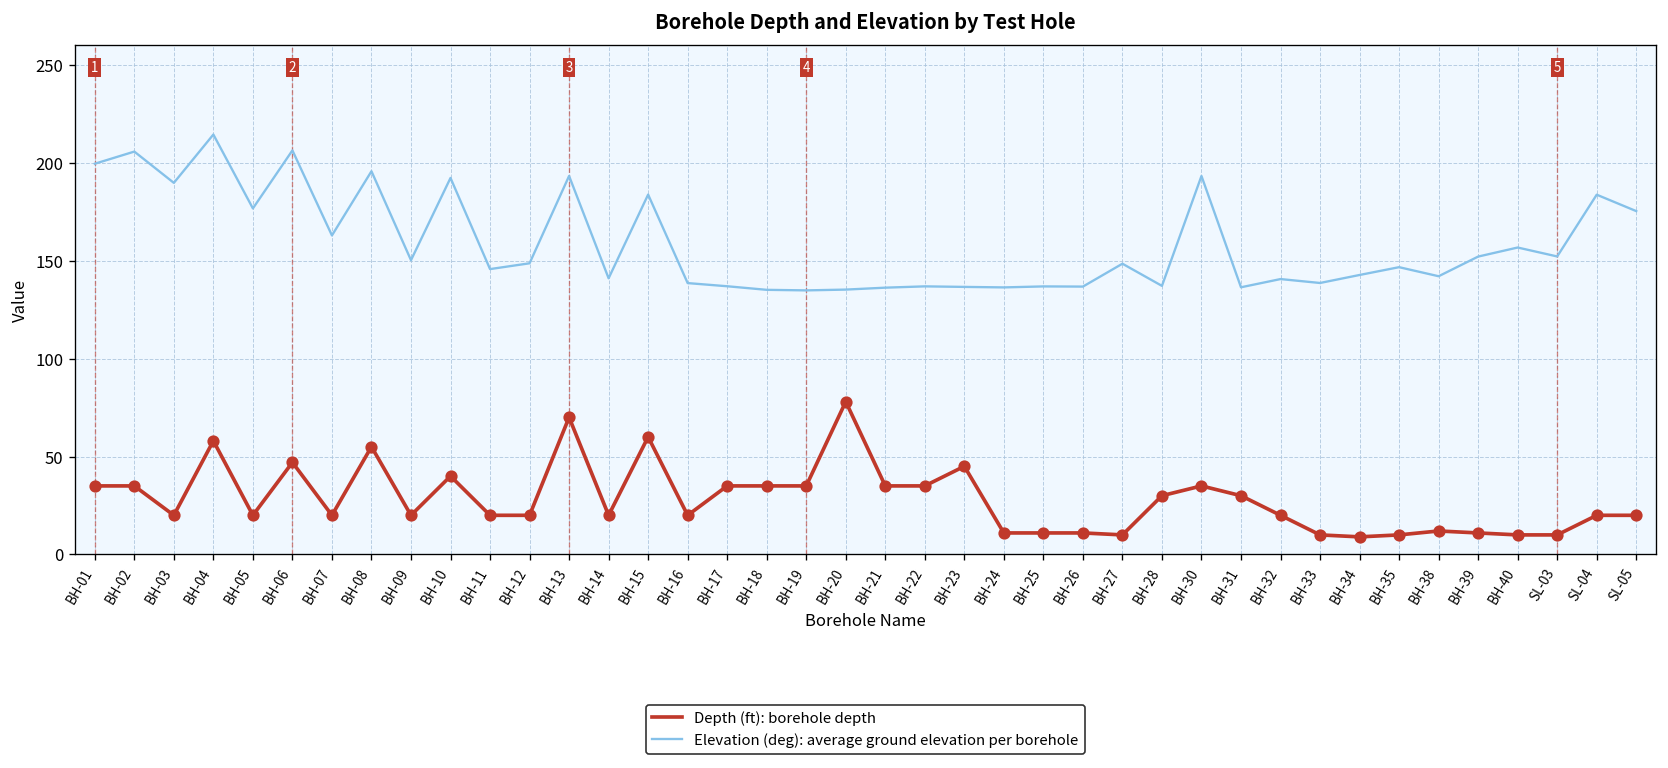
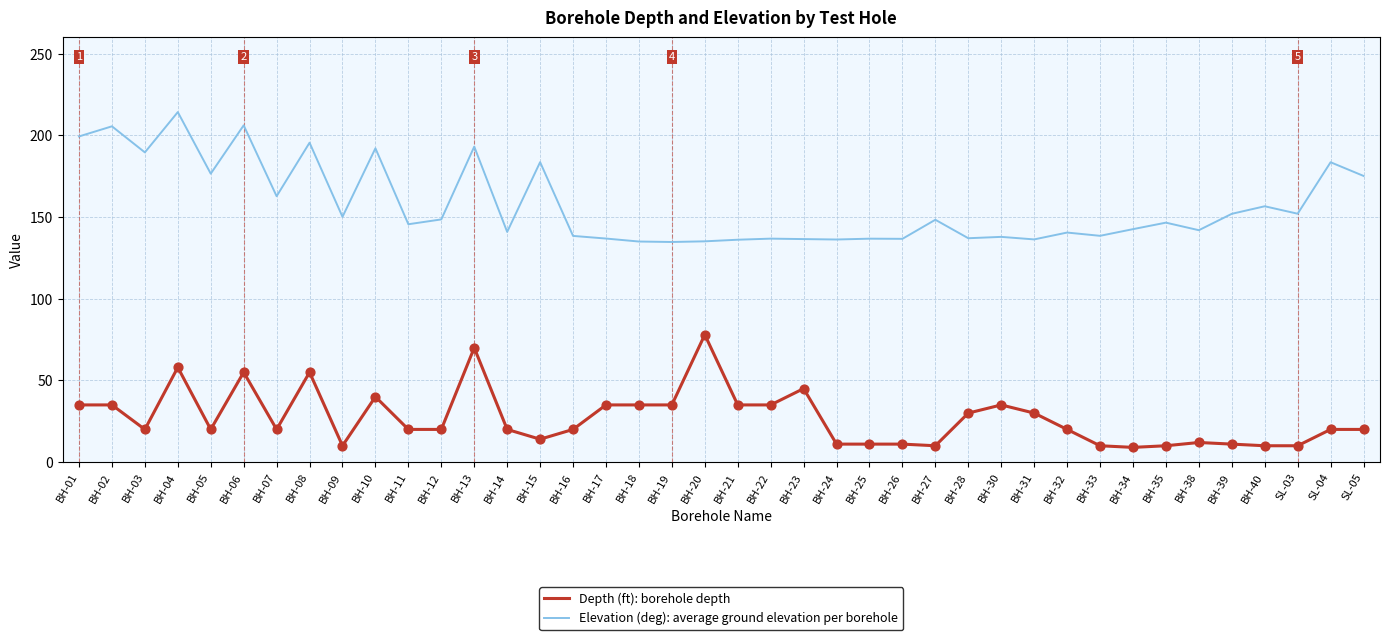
  {
    "Elevation (deg): average ground elevation per borehole": {
      "BH-01": 199,
      "BH-02": 206,
      "BH-03": 190,
      "BH-04": 214,
      "BH-05": 177,
      "BH-06": 206,
      "BH-07": 163,
      "BH-08": 196,
      "BH-09": 150,
      "BH-10": 192,
      "BH-11": 146,
      "BH-12": 149,
      "BH-13": 193,
      "BH-14": 141,
      "BH-15": 184,
      "BH-16": 138,
      "BH-17": 137,
      "BH-18": 135,
      "BH-19": 135,
      "BH-20": 135,
      "BH-21": 136,
      "BH-22": 137,
      "BH-23": 137,
      "BH-24": 136,
      "BH-25": 137,
      "BH-26": 137,
      "BH-27": 148,
      "BH-28": 137,
-     "BH-30": 193,
+     "BH-30": 138,
      "BH-31": 136,
      "BH-32": 141,
      "BH-33": 139,
      "BH-34": 143,
      "BH-35": 147,
      "BH-38": 142,
      "BH-39": 152,
      "BH-40": 157,
      "SL-03": 152,
      "SL-04": 184,
      "SL-05": 175
    },
    "Depth (ft): borehole depth": {
      "BH-01": 35,
      "BH-02": 35,
      "BH-03": 20,
      "BH-04": 58,
      "BH-05": 20,
-     "BH-06": 47,
+     "BH-06": 55,
      "BH-07": 20,
      "BH-08": 55,
-     "BH-09": 20,
+     "BH-09": 10,
      "BH-10": 40,
      "BH-11": 20,
      "BH-12": 20,
      "BH-13": 70,
      "BH-14": 20,
-     "BH-15": 60,
+     "BH-15": 14,
      "BH-16": 20,
      "BH-17": 35,
      "BH-18": 35,
      "BH-19": 35,
      "BH-20": 78,
      "BH-21": 35,
      "BH-22": 35,
      "BH-23": 45,
      "BH-24": 11,
      "BH-25": 11,
      "BH-26": 11,
      "BH-27": 10,
      "BH-28": 30,
      "BH-30": 35,
      "BH-31": 30,
      "BH-32": 20,
      "BH-33": 10,
      "BH-34": 9,
      "BH-35": 10,
      "BH-38": 12,
      "BH-39": 11,
      "BH-40": 10,
      "SL-03": 10,
      "SL-04": 20,
      "SL-05": 20
    }
  }
